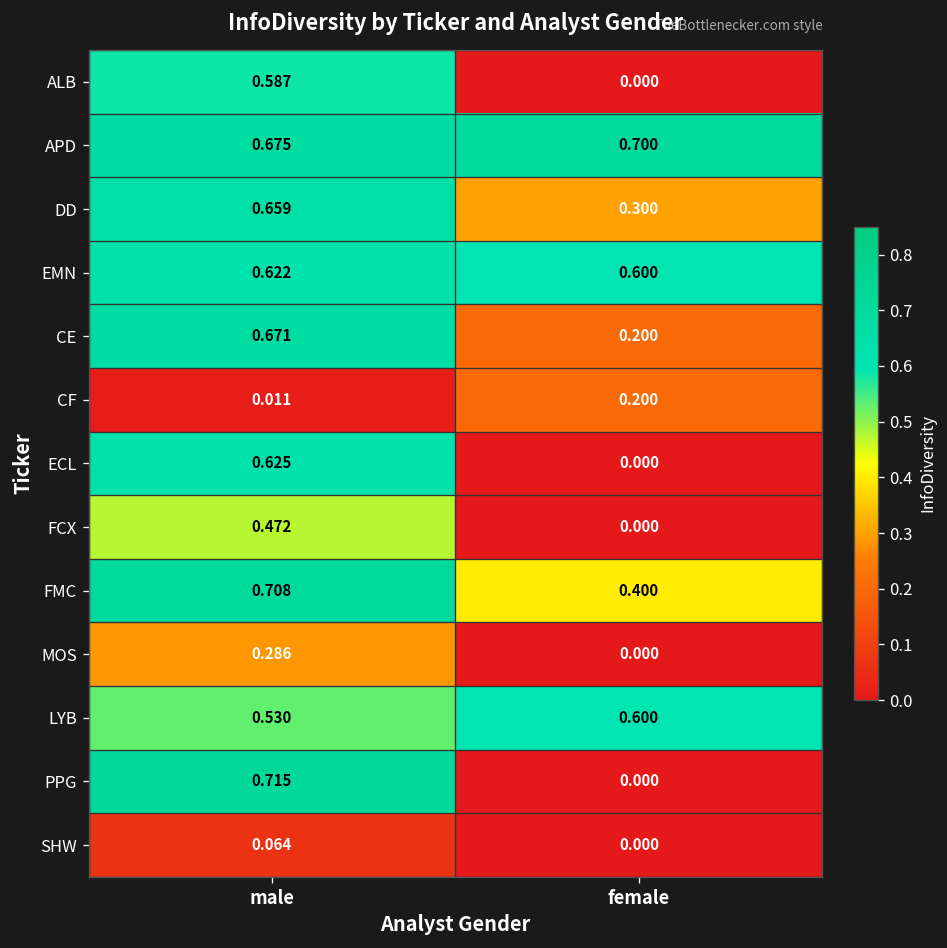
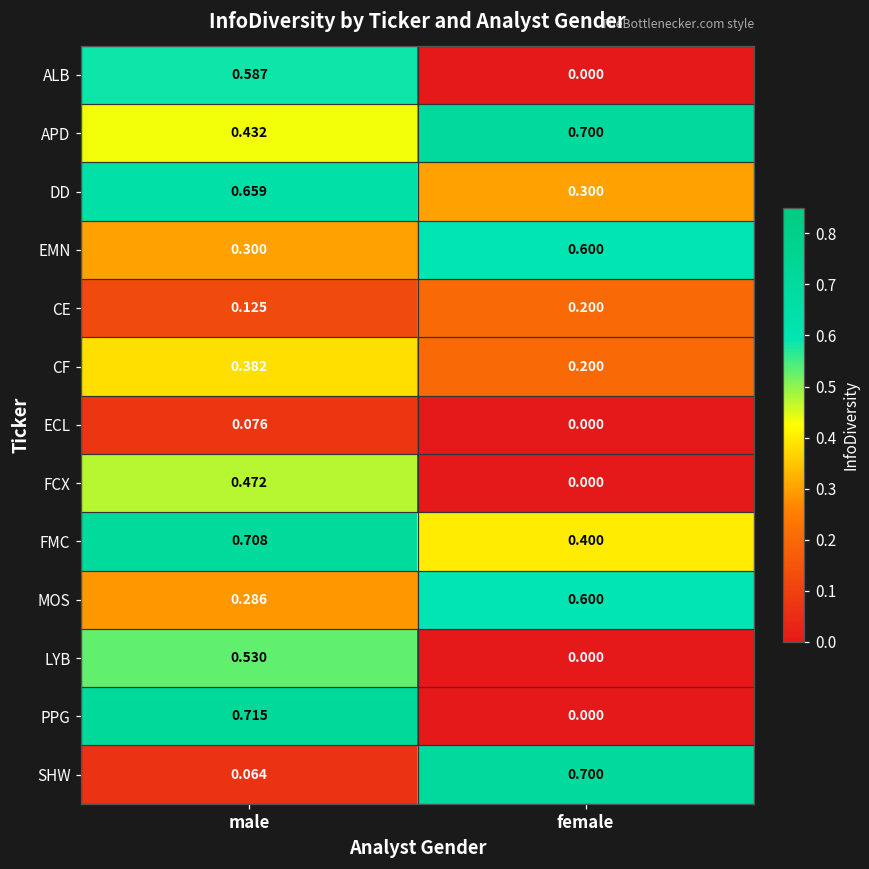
  {
    "ALB": {
      "male": 0.587,
      "female": 0.000
    },
    "APD": {
-     "male": 0.675,
+     "male": 0.432,
      "female": 0.700
    },
    "DD": {
      "male": 0.659,
      "female": 0.300
    },
    "EMN": {
-     "male": 0.622,
+     "male": 0.300,
      "female": 0.600
    },
    "CE": {
-     "male": 0.671,
+     "male": 0.125,
      "female": 0.200
    },
    "CF": {
-     "male": 0.011,
+     "male": 0.382,
      "female": 0.200
    },
    "ECL": {
-     "male": 0.625,
+     "male": 0.076,
      "female": 0.000
    },
    "FCX": {
      "male": 0.472,
      "female": 0.000
    },
    "FMC": {
      "male": 0.708,
      "female": 0.400
    },
    "MOS": {
      "male": 0.286,
-     "female": 0.000
+     "female": 0.600
    },
    "LYB": {
      "male": 0.530,
-     "female": 0.600
+     "female": 0.000
    },
    "PPG": {
      "male": 0.715,
      "female": 0.000
    },
    "SHW": {
      "male": 0.064,
-     "female": 0.000
+     "female": 0.700
    }
  }
